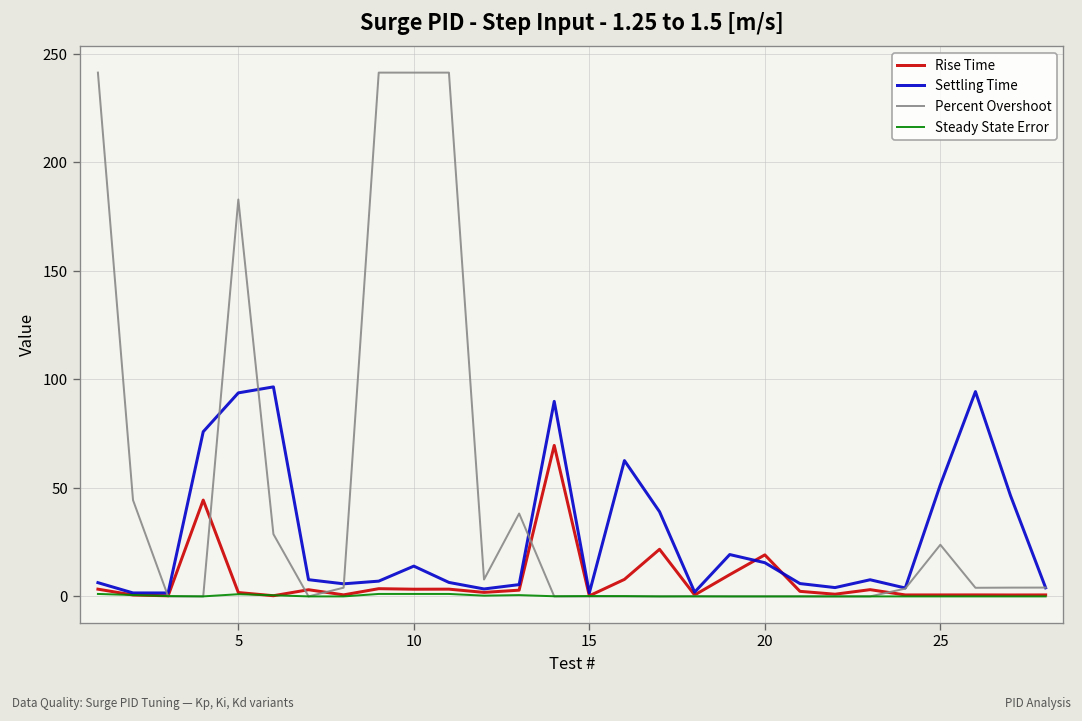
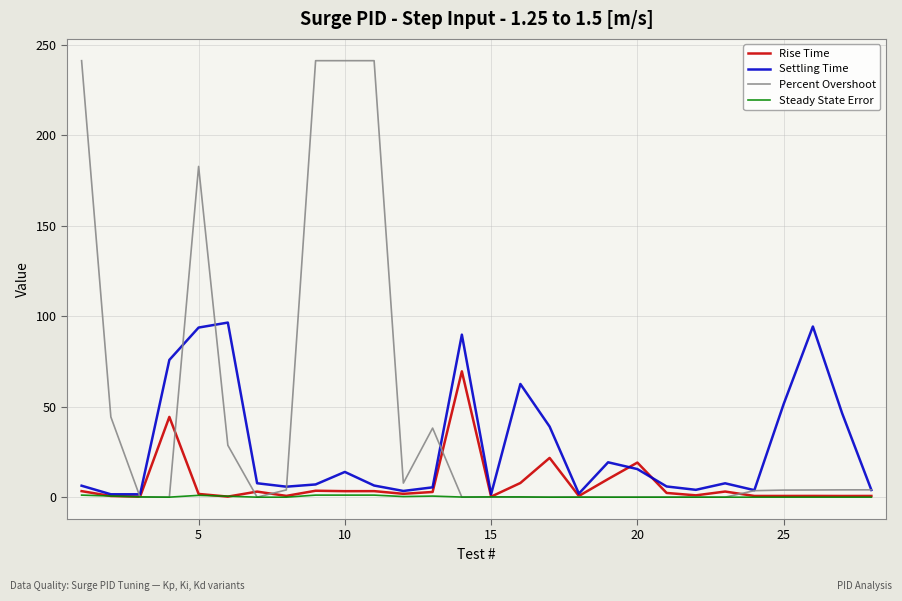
  {
    "Rise Time": {
      "10": 3,
      "20": 19
    },
    "Settling Time": {
      "5": 94,
      "10": 14,
      "20": 16,
      "25": 51
    },
    "Percent Overshoot": {
      "5": 183,
      "10": 241,
-     "25": 24
+     "25": 4
    },
    "Steady State Error": {
      "10": 1
    }
  }
